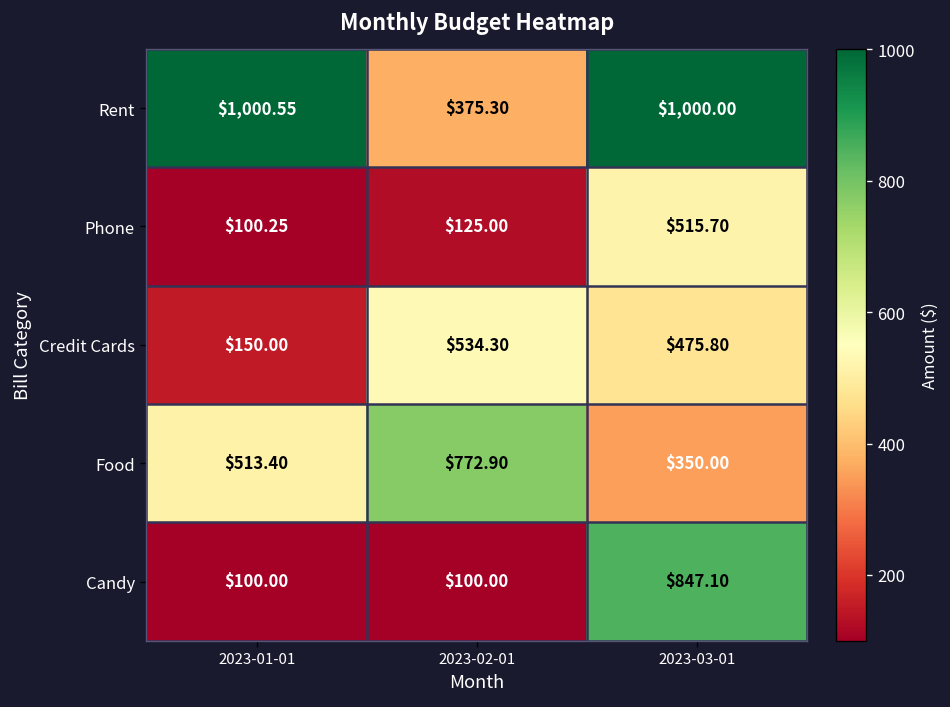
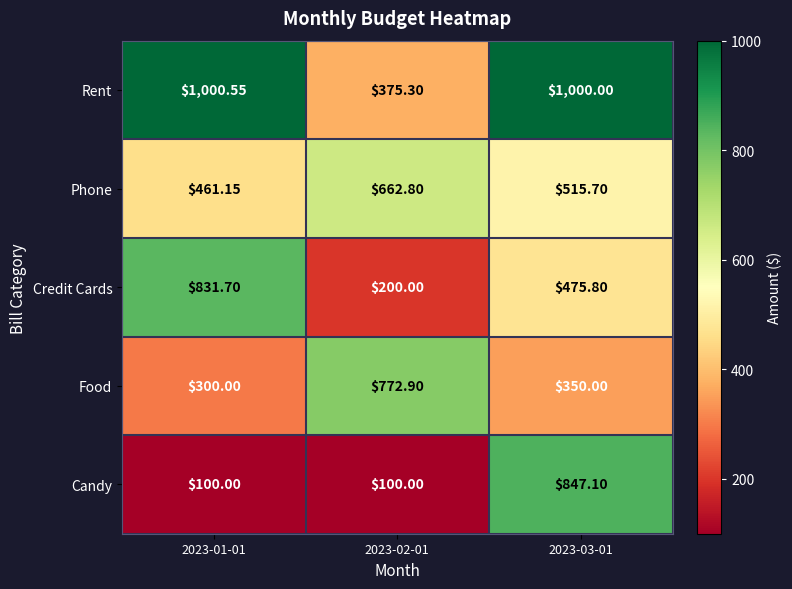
  {
    "Rent": {
      "2023-01-01": "$1,000.55",
      "2023-02-01": "$375.30",
      "2023-03-01": "$1,000.00"
    },
    "Phone": {
-     "2023-01-01": "$100.25",
-     "2023-02-01": "$125.00",
+     "2023-01-01": "$461.15",
+     "2023-02-01": "$662.80",
      "2023-03-01": "$515.70"
    },
    "Credit Cards": {
-     "2023-01-01": "$150.00",
-     "2023-02-01": "$534.30",
+     "2023-01-01": "$831.70",
+     "2023-02-01": "$200.00",
      "2023-03-01": "$475.80"
    },
    "Food": {
-     "2023-01-01": "$513.40",
+     "2023-01-01": "$300.00",
      "2023-02-01": "$772.90",
      "2023-03-01": "$350.00"
    },
    "Candy": {
      "2023-01-01": "$100.00",
      "2023-02-01": "$100.00",
      "2023-03-01": "$847.10"
    }
  }
